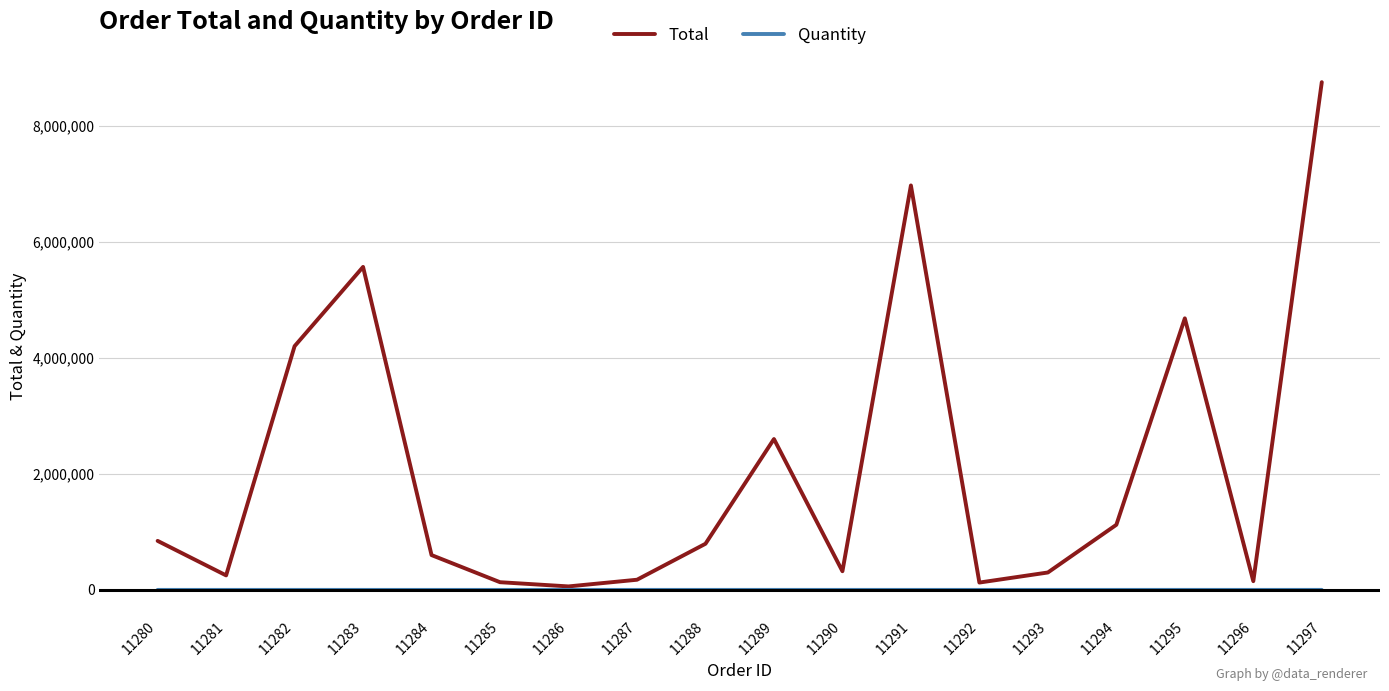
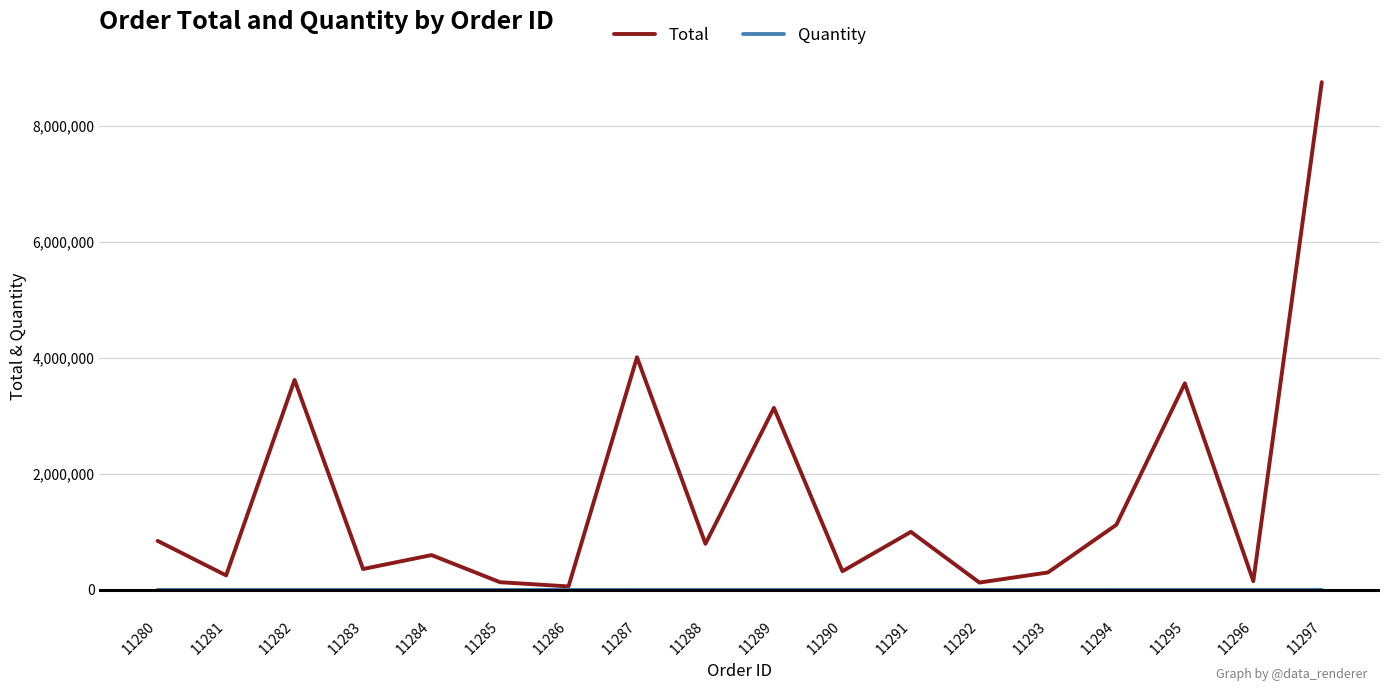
  {
    "Total": {
      "11280": "800,000",
      "11281": "300,000",
-     "11282": "4,200,000",
-     "11283": "5,600,000",
+     "11282": "3,600,000",
+     "11283": "400,000",
      "11284": "600,000",
      "11285": "100,000",
      "11286": "100,000",
-     "11287": "200,000",
+     "11287": "4,000,000",
      "11288": "800,000",
-     "11289": "2,600,000",
+     "11289": "3,100,000",
      "11290": "300,000",
-     "11291": "7,000,000",
+     "11291": "1,000,000",
      "11292": "100,000",
      "11293": "300,000",
      "11294": "1,100,000",
-     "11295": "4,700,000",
+     "11295": "3,600,000",
      "11296": "200,000",
      "11297": "8,800,000"
    },
    "Quantity": {
      "11280": "0",
      "11281": "0",
      "11282": "0",
      "11283": "0",
      "11284": "0",
      "11285": "0",
      "11286": "0",
      "11287": "0",
      "11288": "0",
      "11289": "0",
      "11290": "0",
      "11291": "0",
      "11292": "0",
      "11293": "0",
      "11294": "0",
      "11295": "0",
      "11296": "0",
      "11297": "0"
    }
  }
